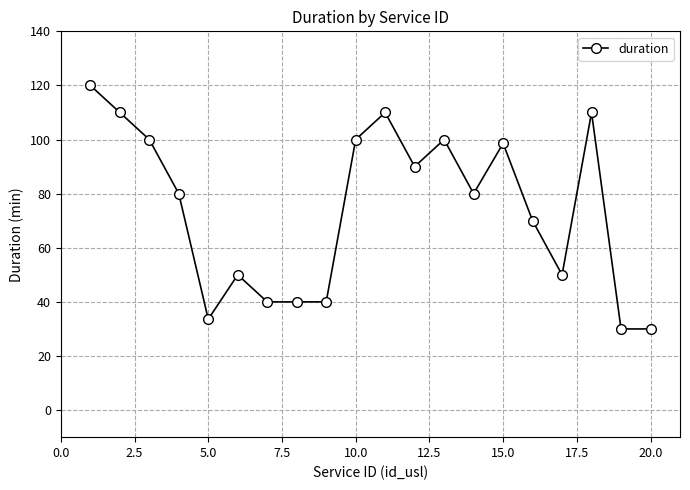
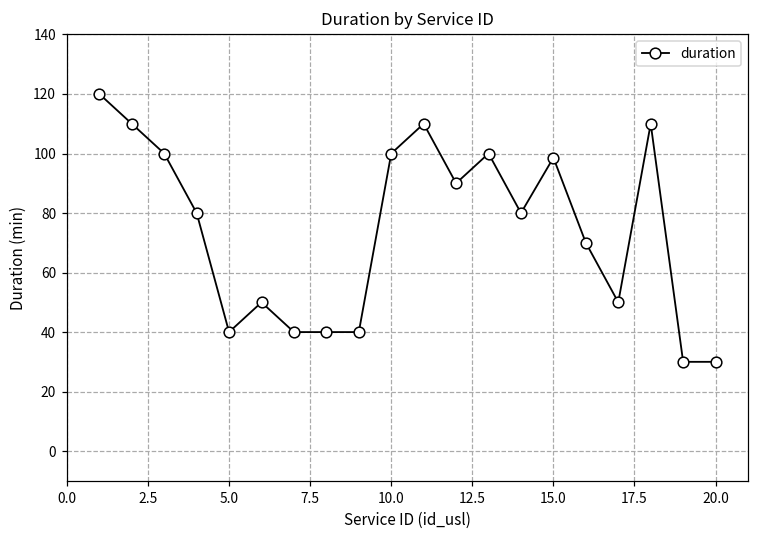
  {
-   "5.0": 34,
+   "5.0": 40,
    "10.0": 100,
    "15.0": 99,
    "20.0": 30
  }
